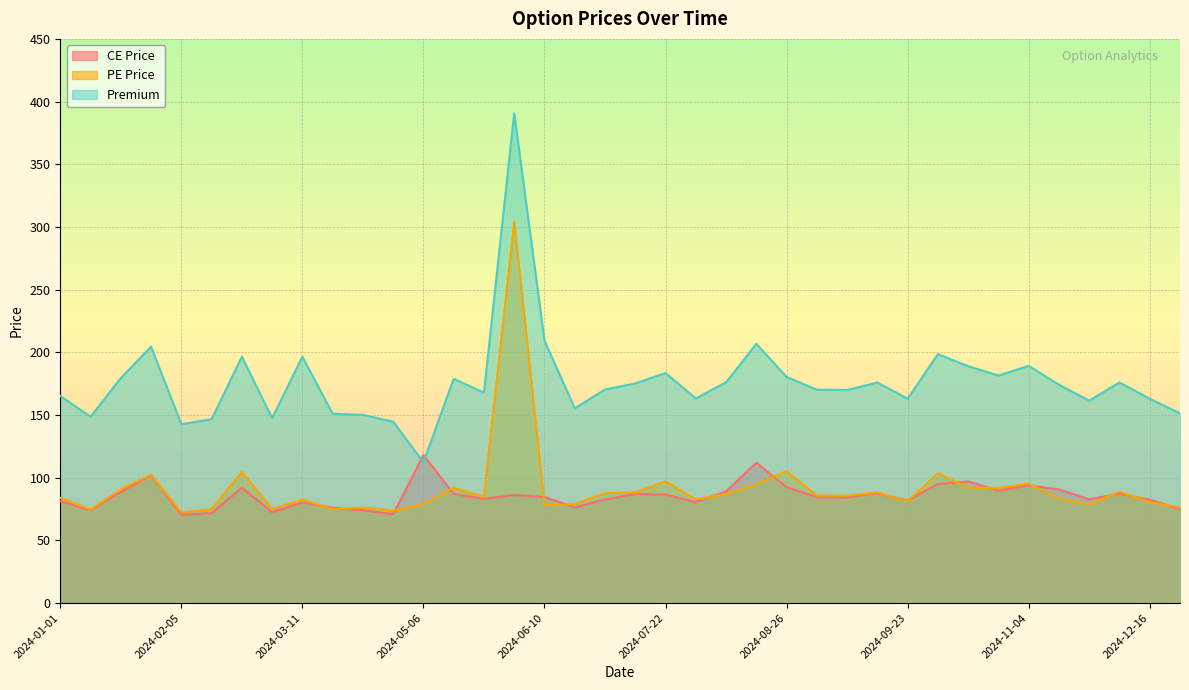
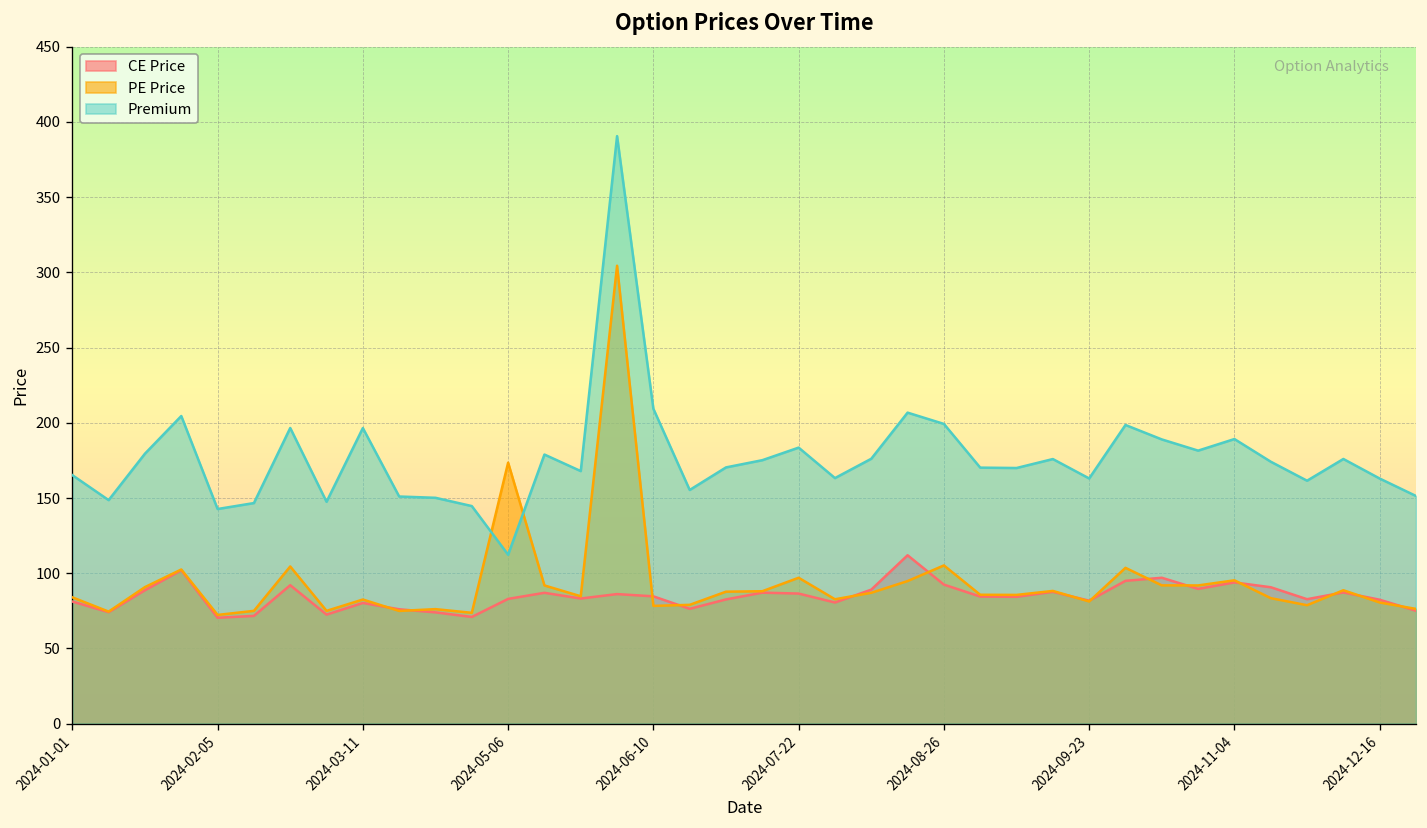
  {
    "CE Price": {
      "2024-01-01": 81,
      "2024-03-11": 80,
-     "2024-05-06": 118,
+     "2024-05-06": 83,
      "2024-06-10": 85,
      "2024-07-22": 87,
      "2024-08-26": 92
    },
    "PE Price": {
      "2024-01-01": 84,
      "2024-03-11": 83,
-     "2024-05-06": 79,
+     "2024-05-06": 174,
      "2024-06-10": 78,
      "2024-07-22": 97,
      "2024-08-26": 105
    },
    "Premium": {
      "2024-01-01": 165,
      "2024-02-05": 143,
      "2024-03-11": 197,
      "2024-05-06": 112,
      "2024-06-10": 209,
      "2024-07-22": 184,
-     "2024-08-26": 180,
+     "2024-08-26": 199,
      "2024-09-23": 163,
      "2024-11-04": 189,
      "2024-12-16": 163
    }
  }
